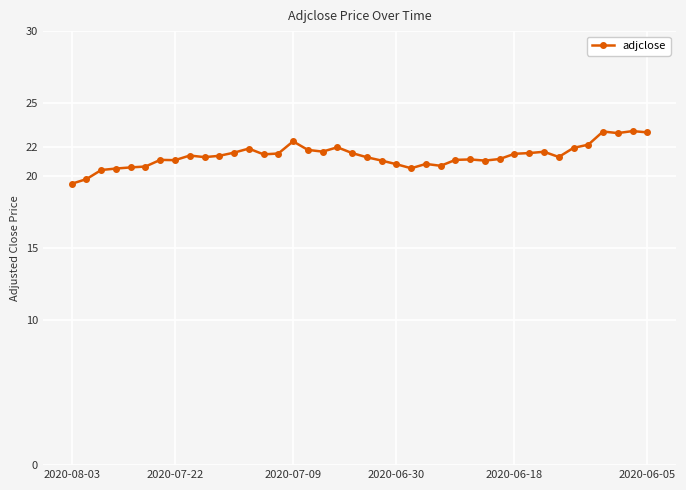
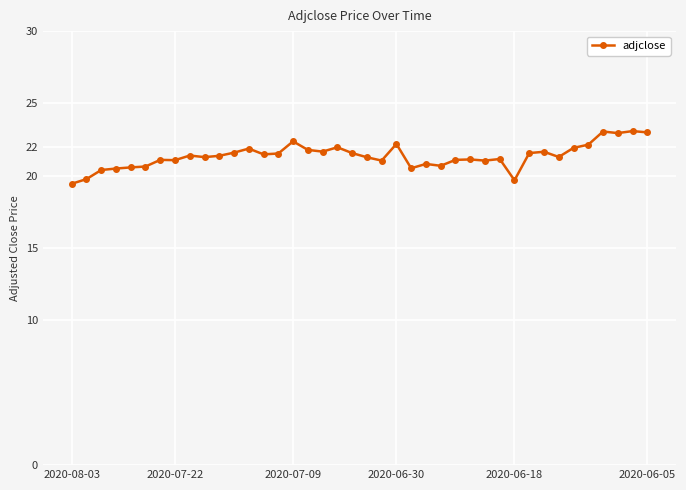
  {
    "2020-08-03": 19.5,
    "2020-07-22": 21.1,
    "2020-07-09": 22.4,
-   "2020-06-30": 20.8,
-   "2020-06-18": 21.5,
+   "2020-06-30": 22.2,
+   "2020-06-18": 19.7,
    "2020-06-05": 23.0
  }
